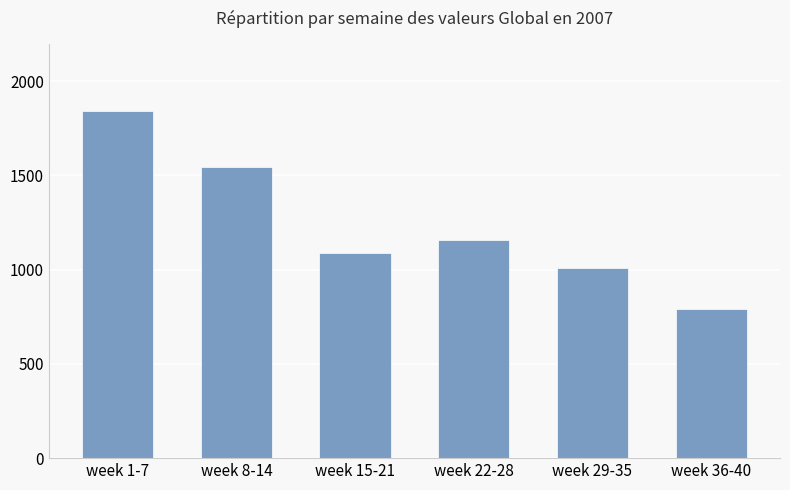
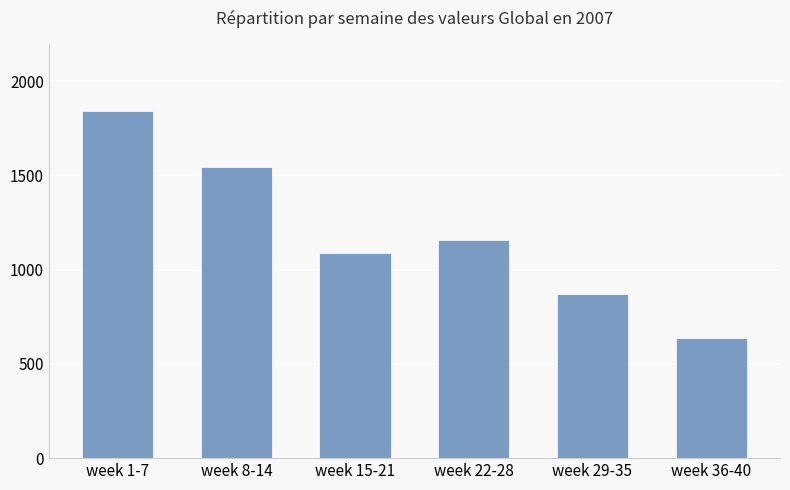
  {
    "week 1-7": 1840,
    "week 8-14": 1550,
    "week 15-21": 1090,
    "week 22-28": 1160,
-   "week 29-35": 1010,
-   "week 36-40": 790
+   "week 29-35": 870,
+   "week 36-40": 640
  }
